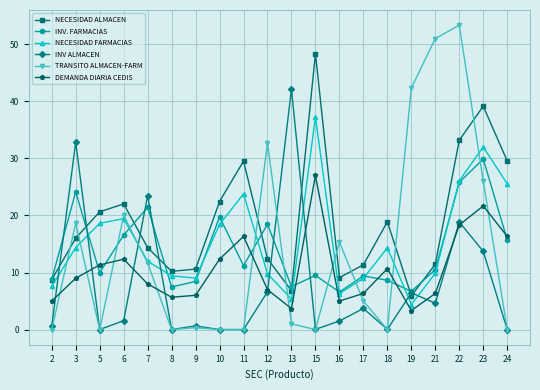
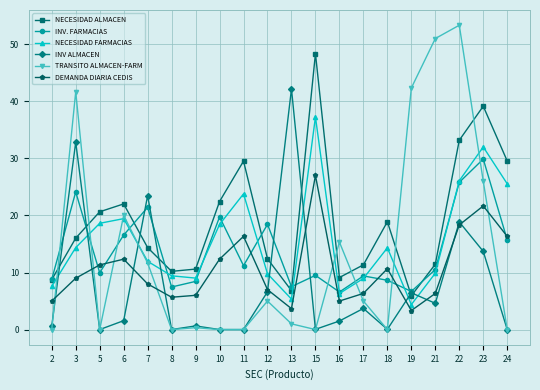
  {
    "TRANSITO ALMACEN-FARM": {
      "2": 0,
-     "3": 19,
+     "3": 42,
      "6": 20,
-     "12": 33,
+     "12": 5,
      "13": 1,
      "16": 15,
      "17": 5,
      "19": 42,
      "21": 51,
      "22": 53,
      "23": 26
    }
  }
